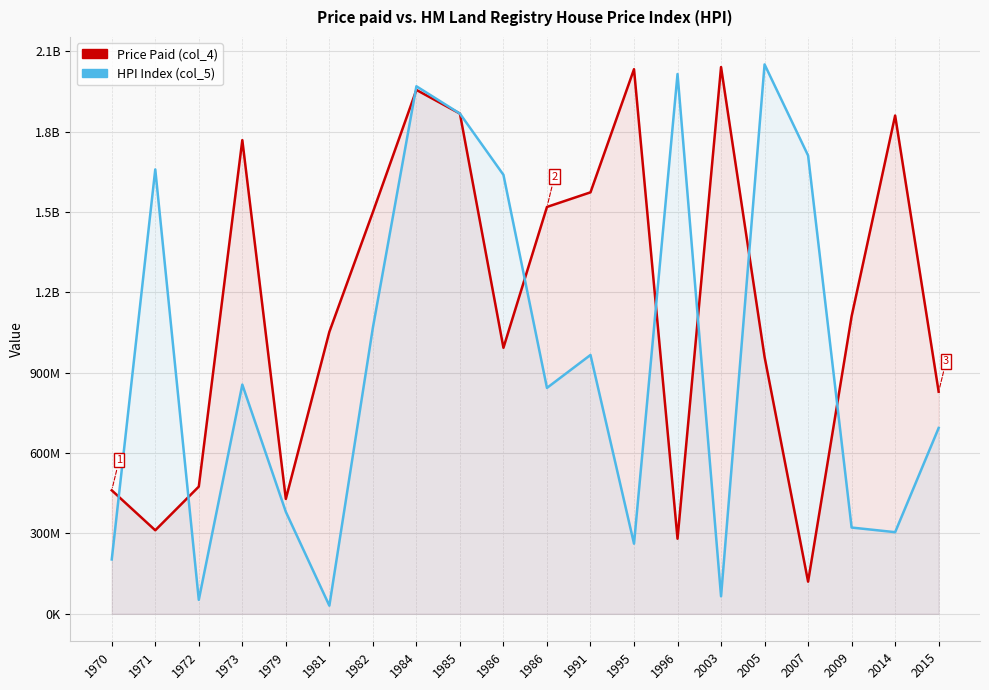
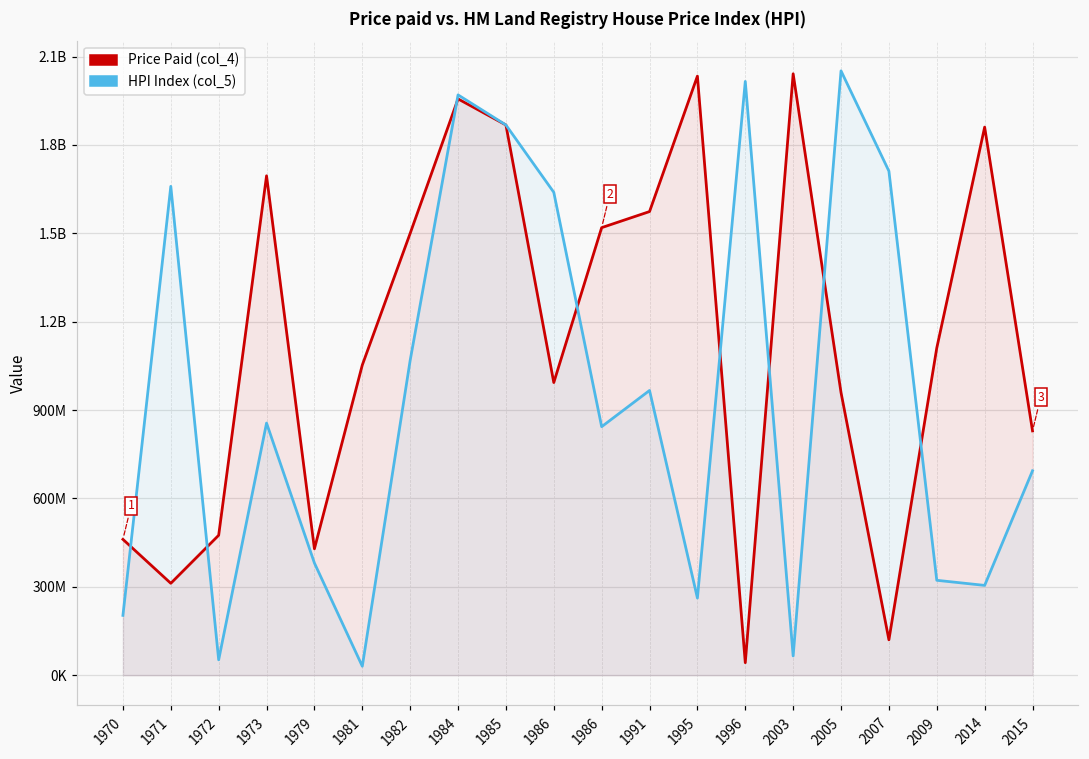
  {
    "Price Paid (col_4)": {
      "1971": 310000000,
      "1972": 470000000,
-     "1973": 1770000000,
+     "1973": 1700000000,
      "1979": 430000000,
      "1981": 1050000000,
      "1982": 1500000000,
      "1984": 1960000000,
      "1991": 1570000000,
      "1995": 2030000000,
-     "1996": 280000000,
+     "1996": 40000000,
      "2003": 2040000000,
      "2005": 960000000,
      "2007": 120000000,
      "2009": 1110000000,
      "2014": 1860000000
    },
    "HPI Index (col_5)": {
      "1970": 200000000,
      "1971": 1660000000,
      "1972": 50000000,
      "1973": 860000000,
      "1979": 380000000,
      "1981": 30000000,
      "1982": 1070000000,
      "1984": 1970000000,
      "1991": 970000000,
      "1995": 260000000,
      "1996": 2020000000,
      "2003": 70000000,
      "2005": 2050000000,
      "2007": 1710000000,
      "2009": 320000000,
      "2014": 300000000,
      "2015": 690000000
    }
  }
